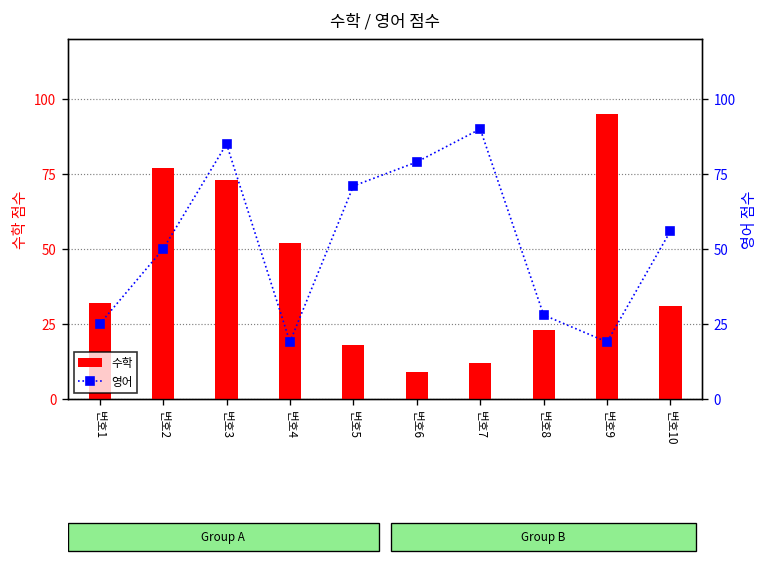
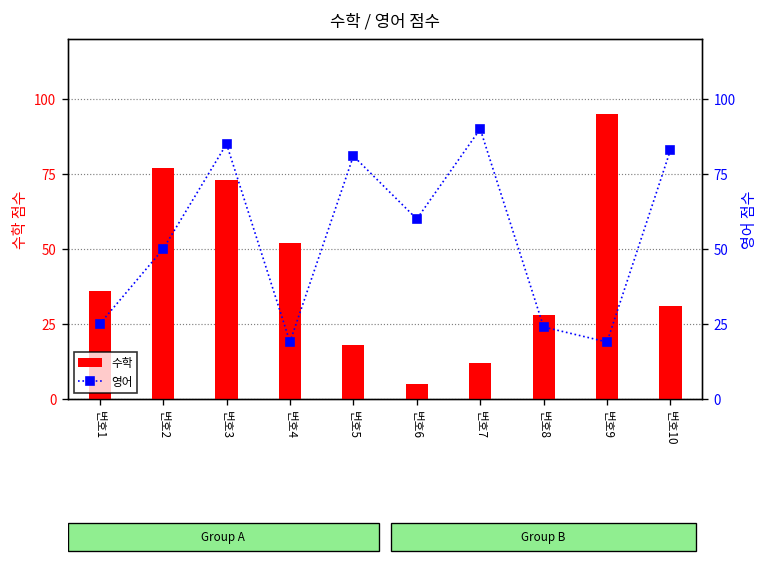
  {
    "수학": {
-     "번호1": 32,
+     "번호1": 36,
      "번호2": 77,
      "번호3": 73,
      "번호4": 52,
      "번호5": 18,
-     "번호6": 9,
+     "번호6": 5,
      "번호7": 12,
-     "번호8": 23,
+     "번호8": 28,
      "번호9": 95,
      "번호10": 31
    },
    "영어": {
      "번호1": 25,
      "번호2": 50,
      "번호3": 85,
      "번호4": 19,
-     "번호5": 71,
-     "번호6": 79,
+     "번호5": 81,
+     "번호6": 60,
      "번호7": 90,
-     "번호8": 28,
+     "번호8": 24,
      "번호9": 19,
-     "번호10": 56
+     "번호10": 83
    }
  }
